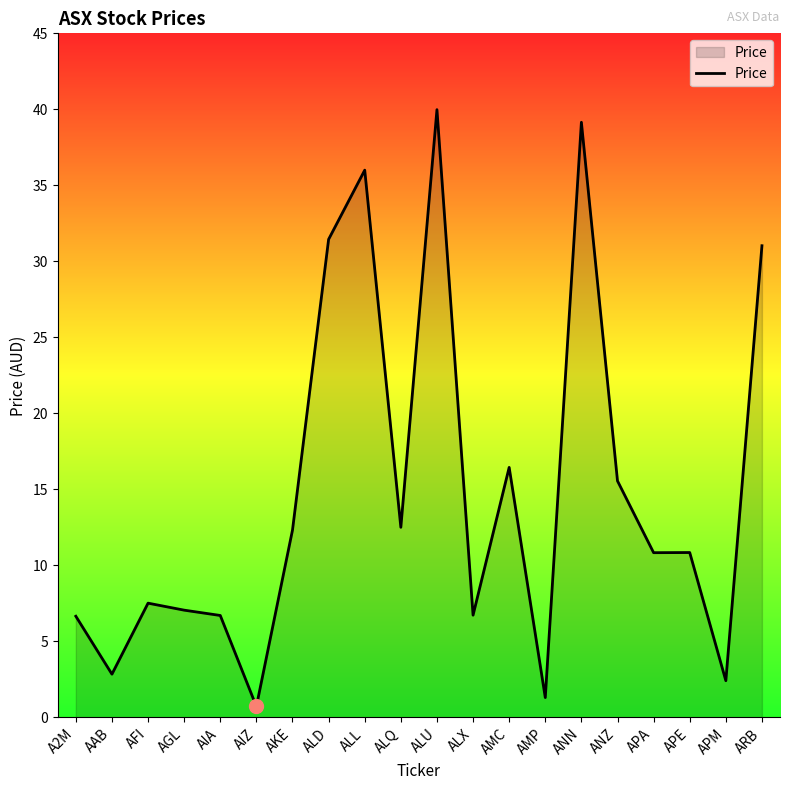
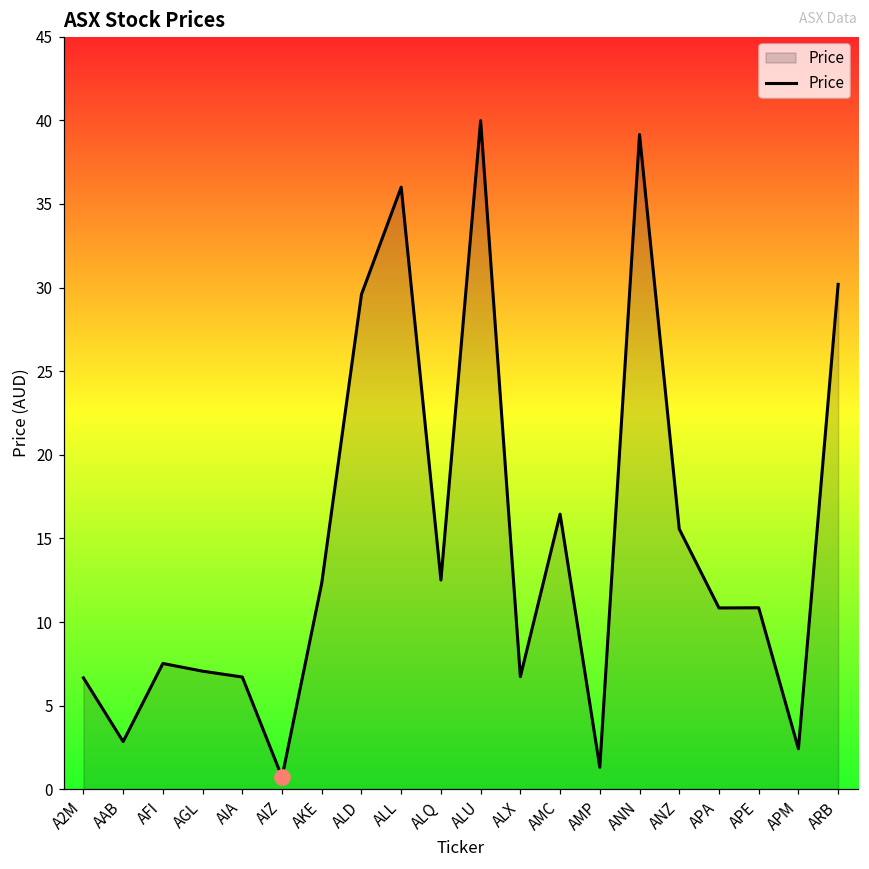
  {
    "Price": {
      "A2M": 6.7,
      "AAB": 2.9,
      "AFI": 7.5,
      "AGL": 7.1,
      "AIA": 6.7,
      "AKE": 12.3,
-     "ALD": 31.5,
+     "ALD": 29.6,
      "ALL": 36.0,
      "ALQ": 12.5,
      "ALU": 40.0,
      "ALX": 6.7,
      "AMC": 16.5,
      "AMP": 1.3,
      "ANN": 39.2,
      "ANZ": 15.6,
      "APA": 10.8,
      "APE": 10.9,
      "APM": 2.4,
-     "ARB": 31.0
+     "ARB": 30.2
    }
  }
